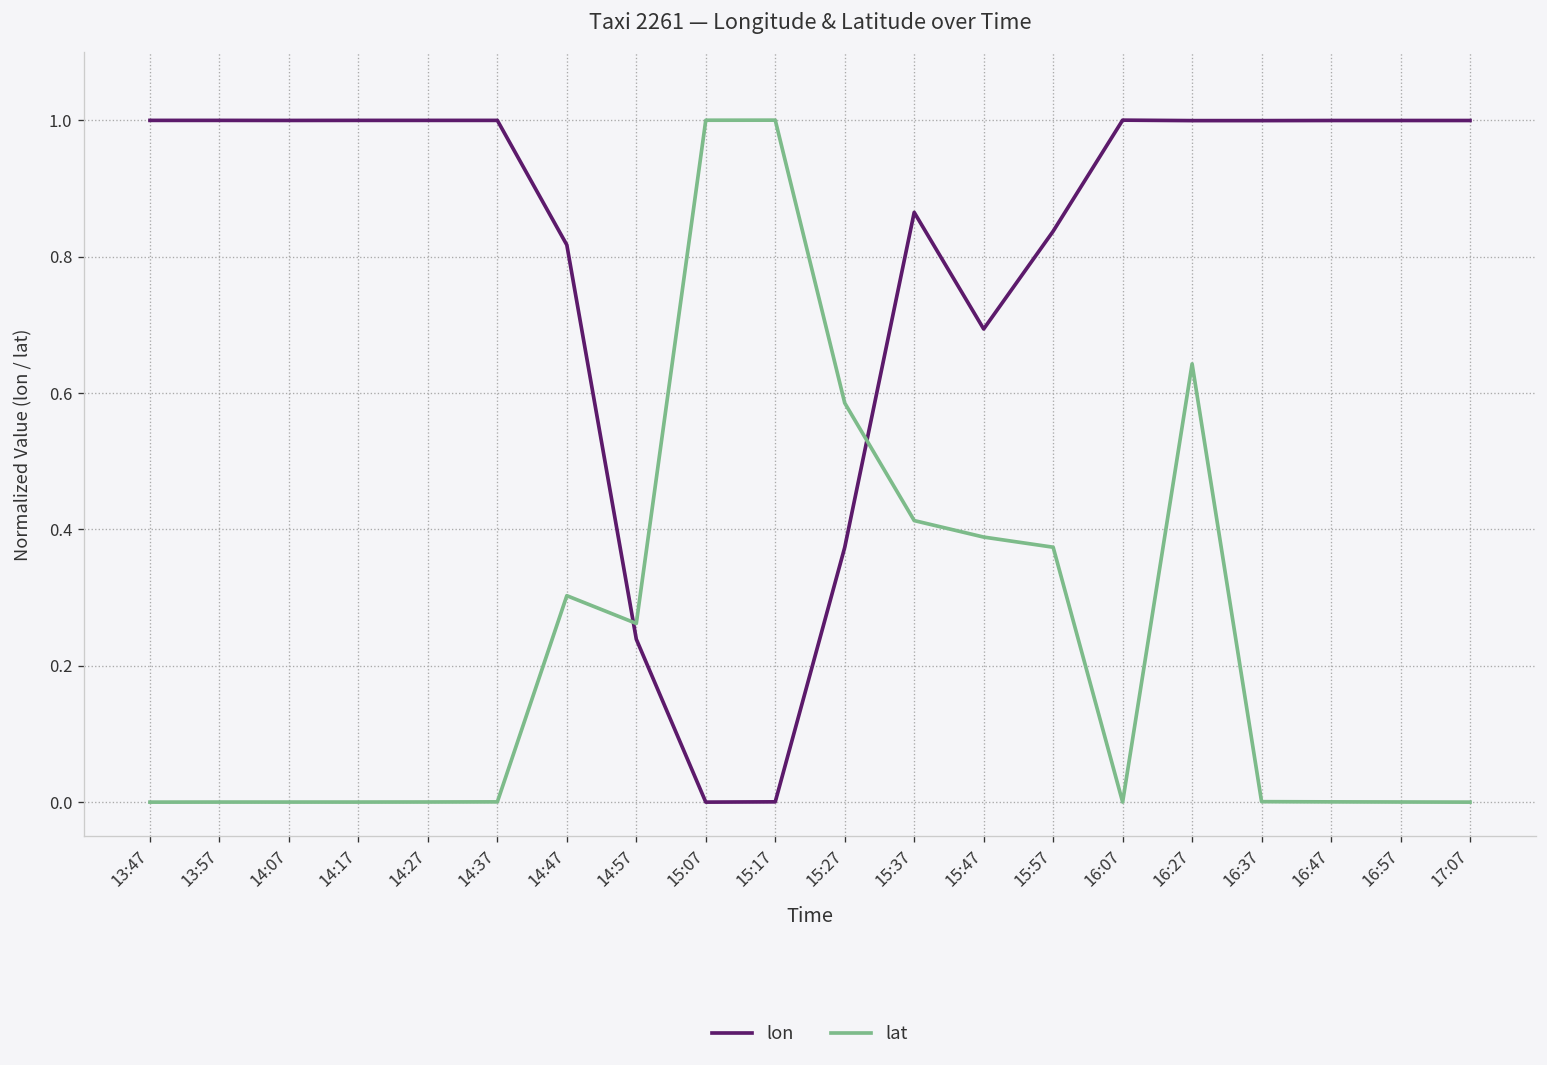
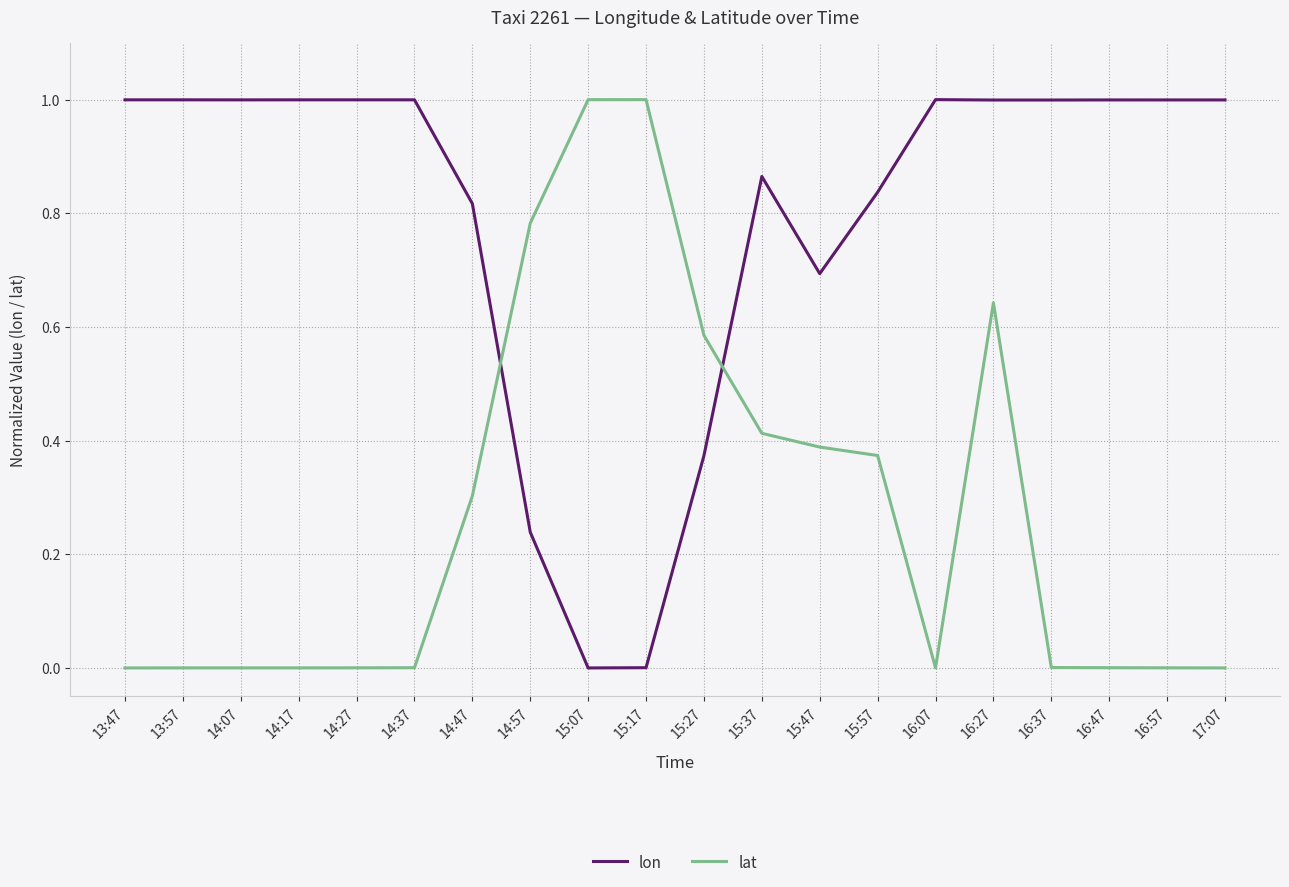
  {
    "lon": {
      "13:47": 1.00,
      "13:57": 1.00,
      "14:07": 1.00,
      "14:17": 1.00,
      "14:27": 1.00,
      "14:37": 1.00,
      "14:47": 0.82,
      "14:57": 0.24,
      "15:07": 0.00,
      "15:17": 0.00,
      "15:27": 0.37,
      "15:37": 0.86,
      "15:47": 0.69,
      "15:57": 0.84,
      "16:07": 1.00,
      "16:27": 1.00,
      "16:37": 1.00,
      "16:47": 1.00,
      "16:57": 1.00,
      "17:07": 1.00
    },
    "lat": {
      "13:47": 0.00,
      "13:57": 0.00,
      "14:07": 0.00,
      "14:17": 0.00,
      "14:27": 0.00,
      "14:37": 0.00,
      "14:47": 0.30,
-     "14:57": 0.26,
+     "14:57": 0.78,
      "15:07": 1.00,
      "15:17": 1.00,
      "15:27": 0.59,
      "15:37": 0.41,
      "15:47": 0.39,
      "15:57": 0.37,
      "16:07": 0.00,
      "16:27": 0.64,
      "16:37": 0.00,
      "16:47": 0.00,
      "16:57": 0.00,
      "17:07": 0.00
    }
  }
